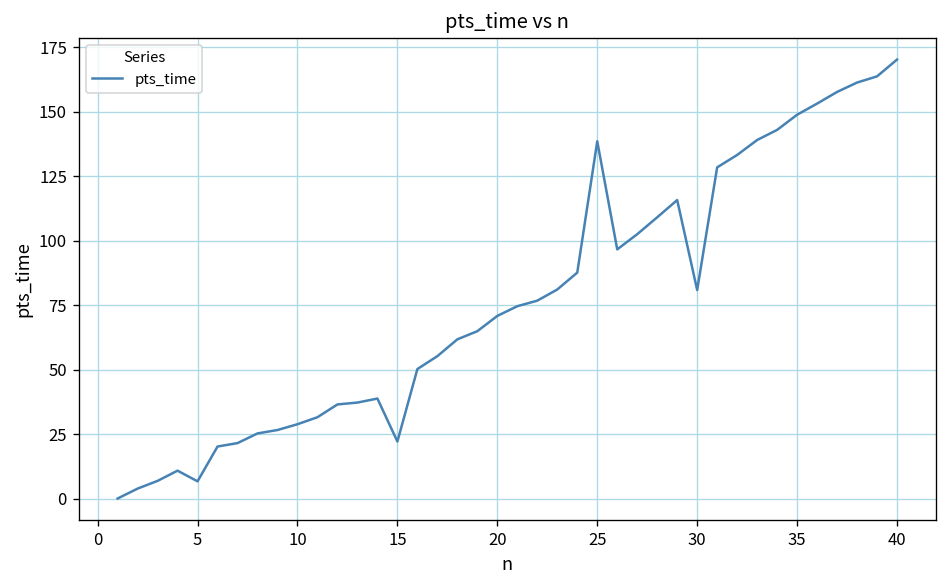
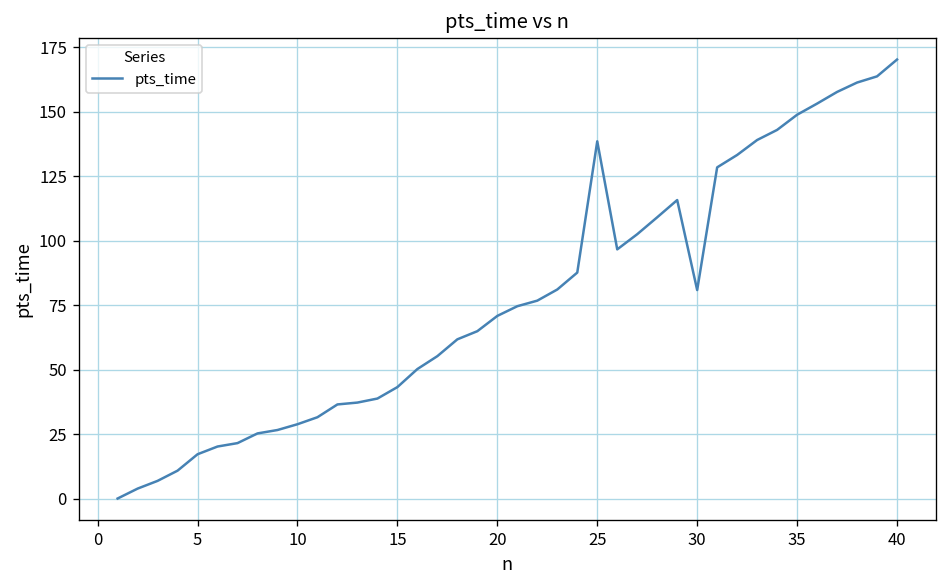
  {
-   "5": 7,
+   "5": 17,
    "10": 29,
-   "15": 22,
+   "15": 43,
    "20": 71,
    "25": 139,
    "30": 81,
    "35": 149,
    "40": 170
  }
